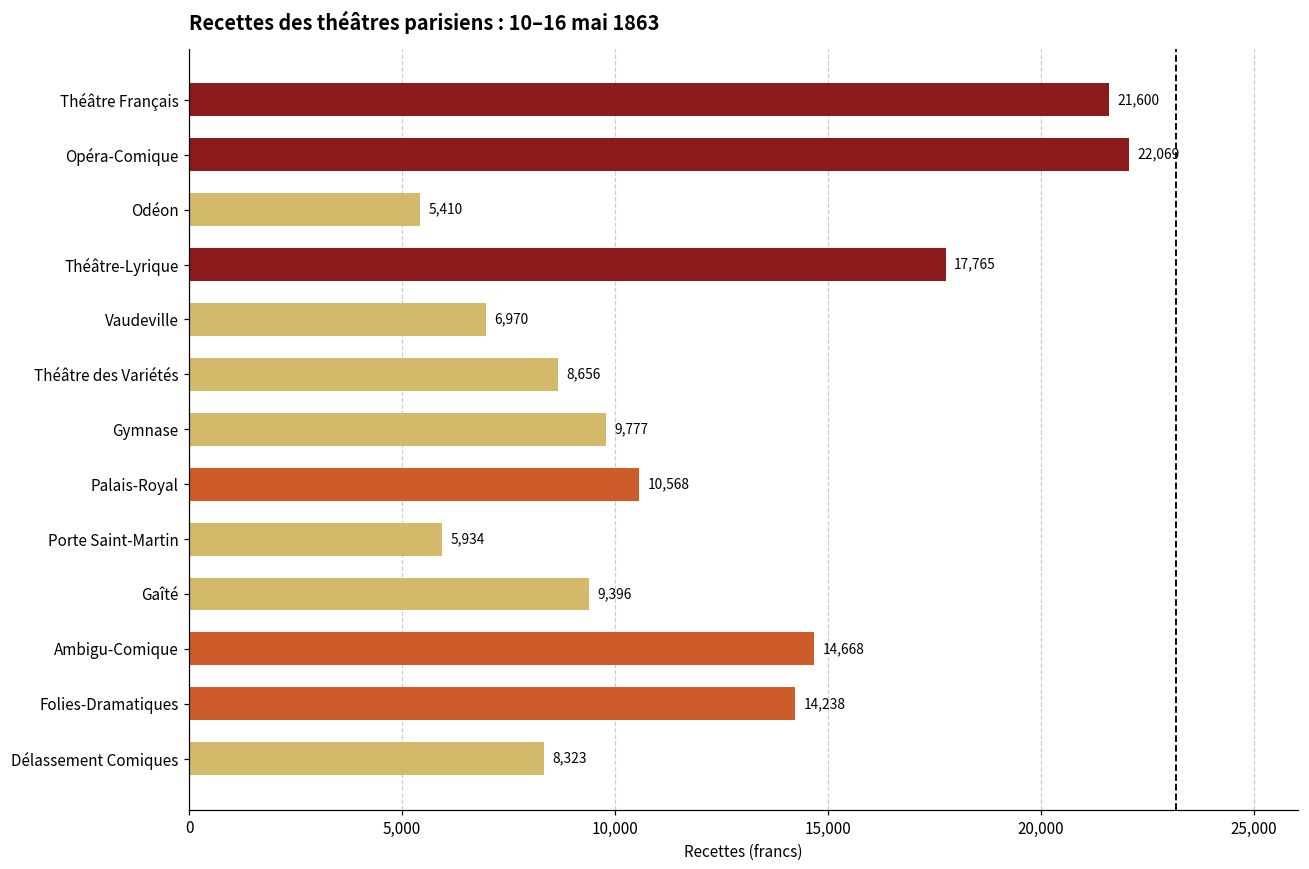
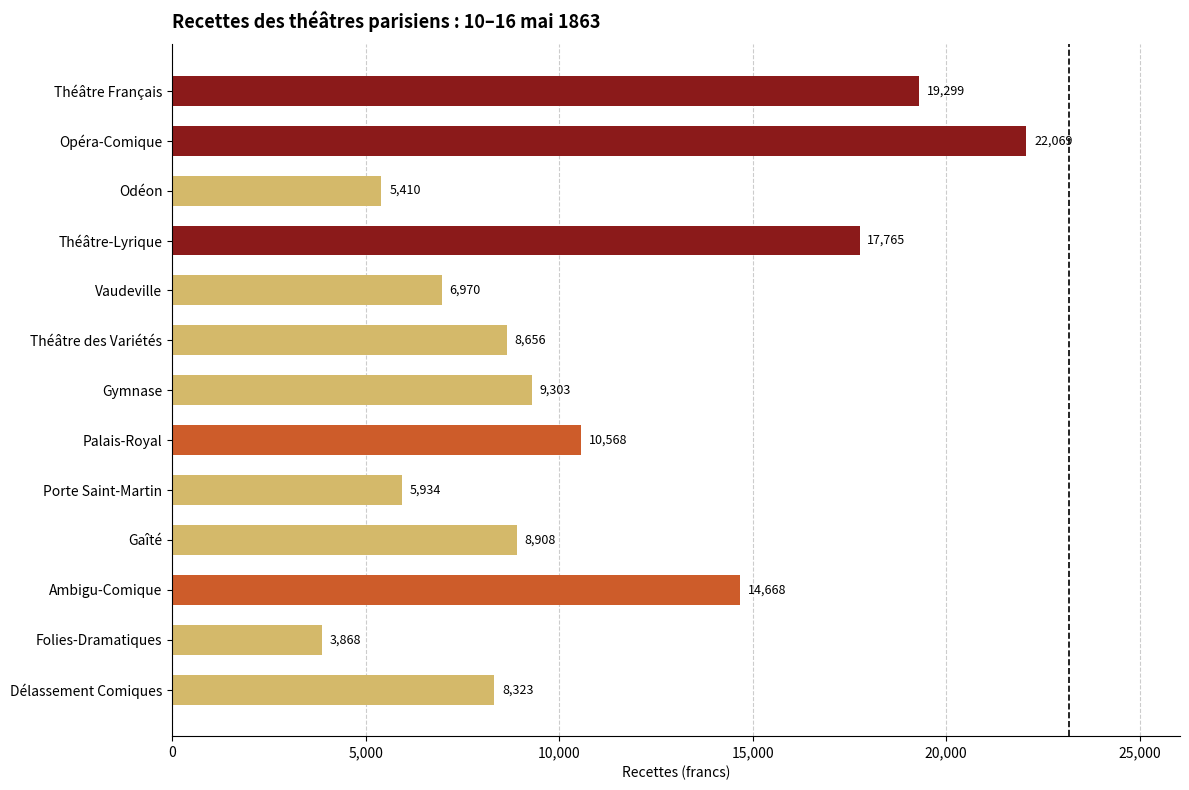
  {
-   "Théâtre Français": "21,600",
+   "Théâtre Français": "19,299",
    "Opéra-Comique": "22,069",
    "Odéon": "5,410",
    "Théâtre-Lyrique": "17,765",
    "Vaudeville": "6,970",
    "Théâtre des Variétés": "8,656",
-   "Gymnase": "9,777",
+   "Gymnase": "9,303",
    "Palais-Royal": "10,568",
    "Porte Saint-Martin": "5,934",
-   "Gaîté": "9,396",
+   "Gaîté": "8,908",
    "Ambigu-Comique": "14,668",
-   "Folies-Dramatiques": "14,238",
+   "Folies-Dramatiques": "3,868",
    "Délassement Comiques": "8,323"
  }
